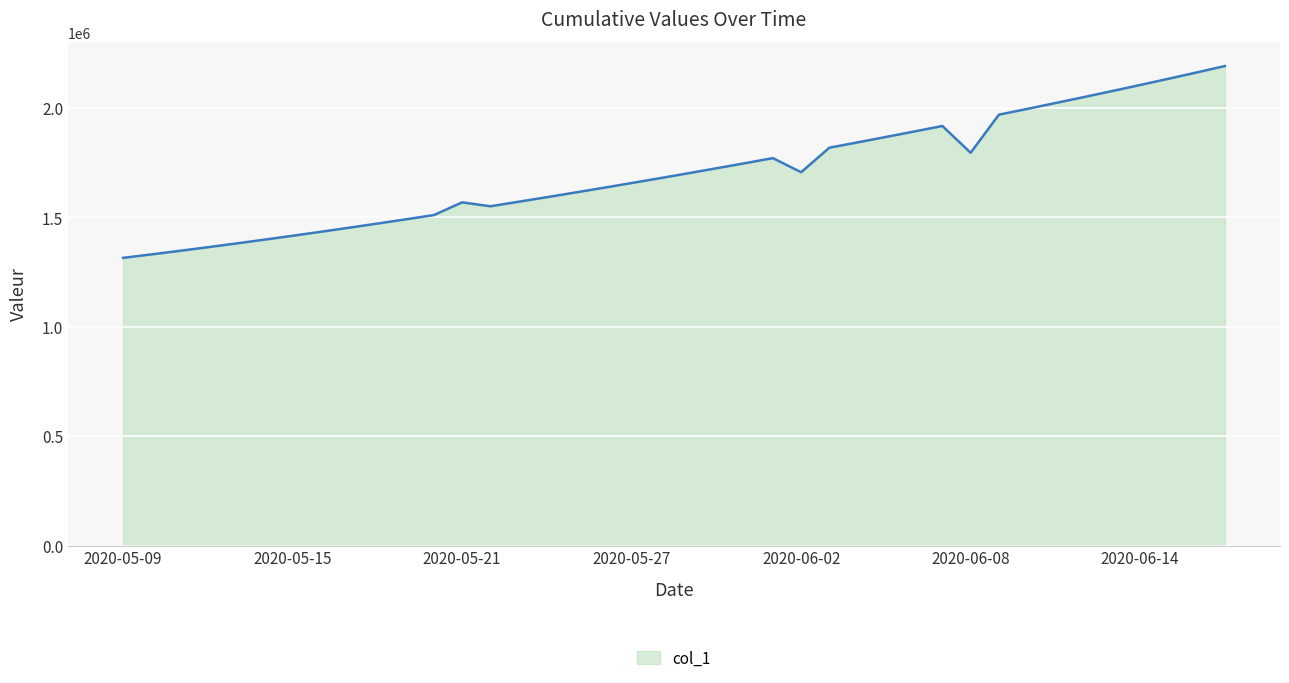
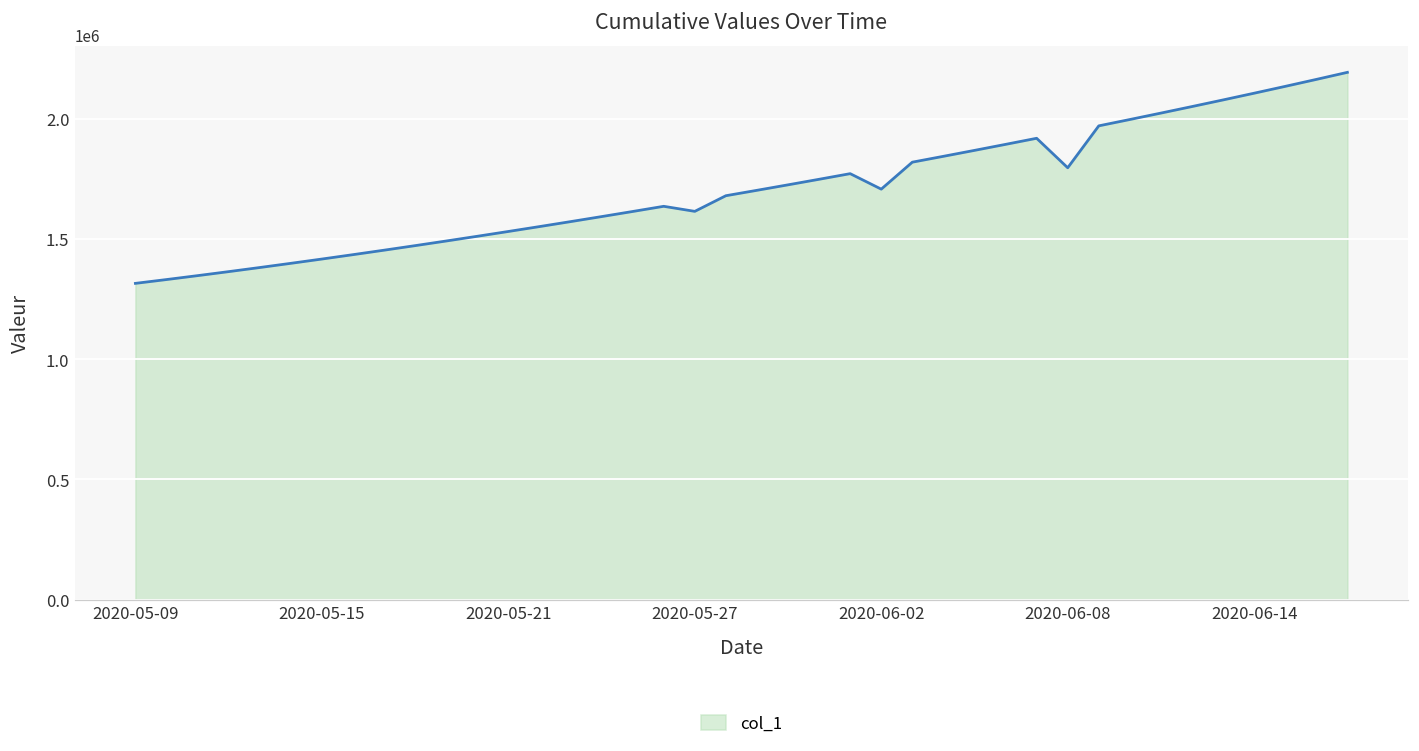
  {
    "2020-05-09": 1320000,
    "2020-05-15": 1420000,
-   "2020-05-21": 1570000,
-   "2020-05-27": 1660000,
+   "2020-05-21": 1530000,
+   "2020-05-27": 1610000,
    "2020-06-02": 1710000,
    "2020-06-08": 1800000,
    "2020-06-14": 2110000
  }
